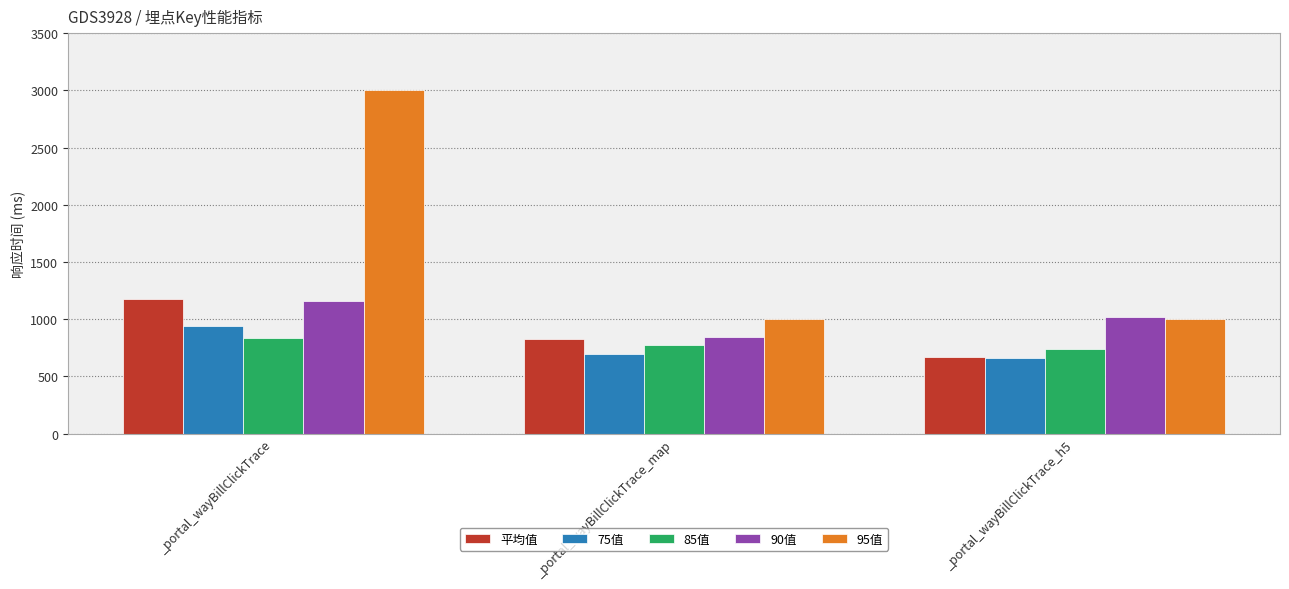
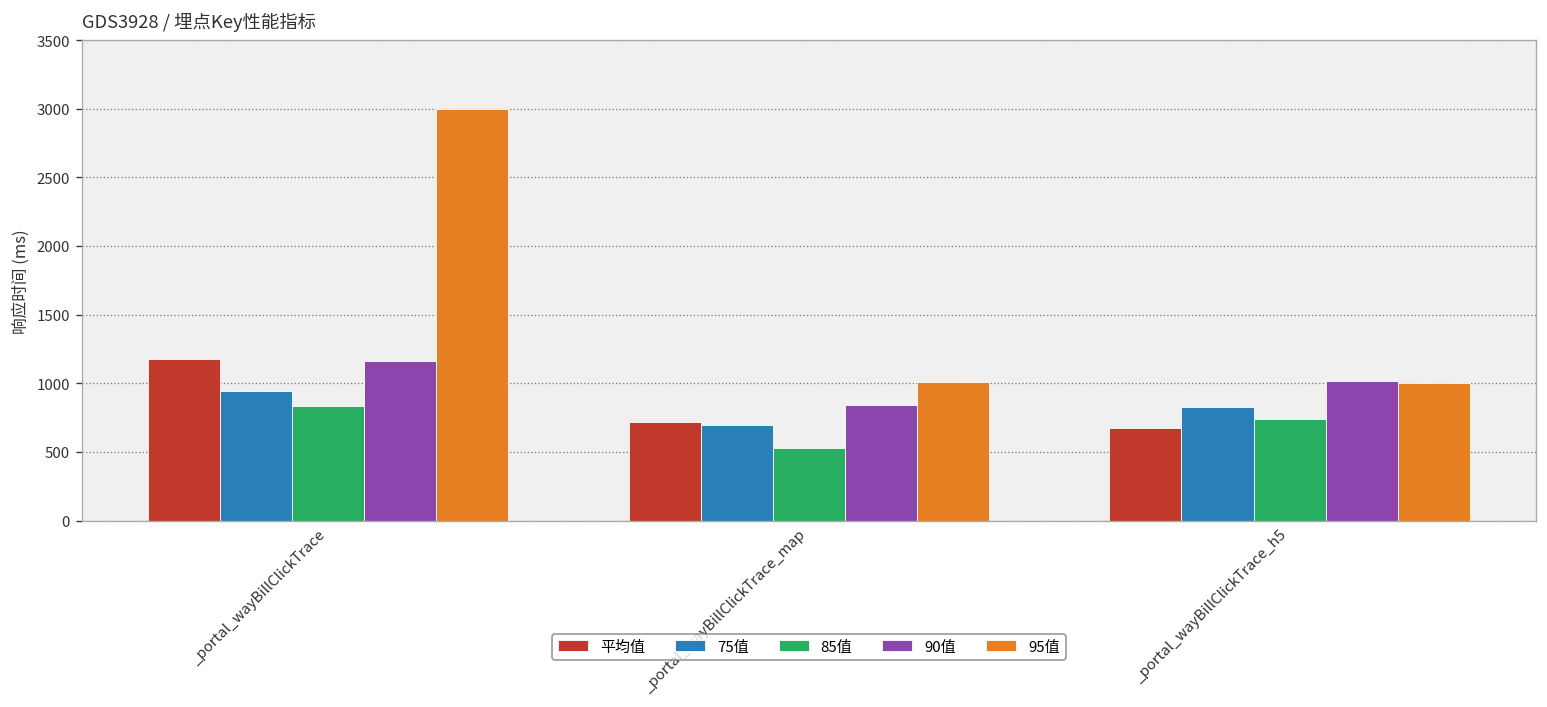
  {
    "平均值": {
      "_portal_wayBillClickTrace": 1180,
-     "_portal_wayBillClickTrace_map": 830,
+     "_portal_wayBillClickTrace_map": 720,
      "_portal_wayBillClickTrace_h5": 670
    },
    "75值": {
      "_portal_wayBillClickTrace": 940,
      "_portal_wayBillClickTrace_map": 700,
-     "_portal_wayBillClickTrace_h5": 660
+     "_portal_wayBillClickTrace_h5": 820
    },
    "85值": {
      "_portal_wayBillClickTrace": 840,
-     "_portal_wayBillClickTrace_map": 770,
+     "_portal_wayBillClickTrace_map": 530,
      "_portal_wayBillClickTrace_h5": 740
    },
    "90值": {
      "_portal_wayBillClickTrace": 1160,
      "_portal_wayBillClickTrace_map": 840,
      "_portal_wayBillClickTrace_h5": 1020
    },
    "95值": {
      "_portal_wayBillClickTrace": 3000,
      "_portal_wayBillClickTrace_map": 1010,
      "_portal_wayBillClickTrace_h5": 1000
    }
  }
